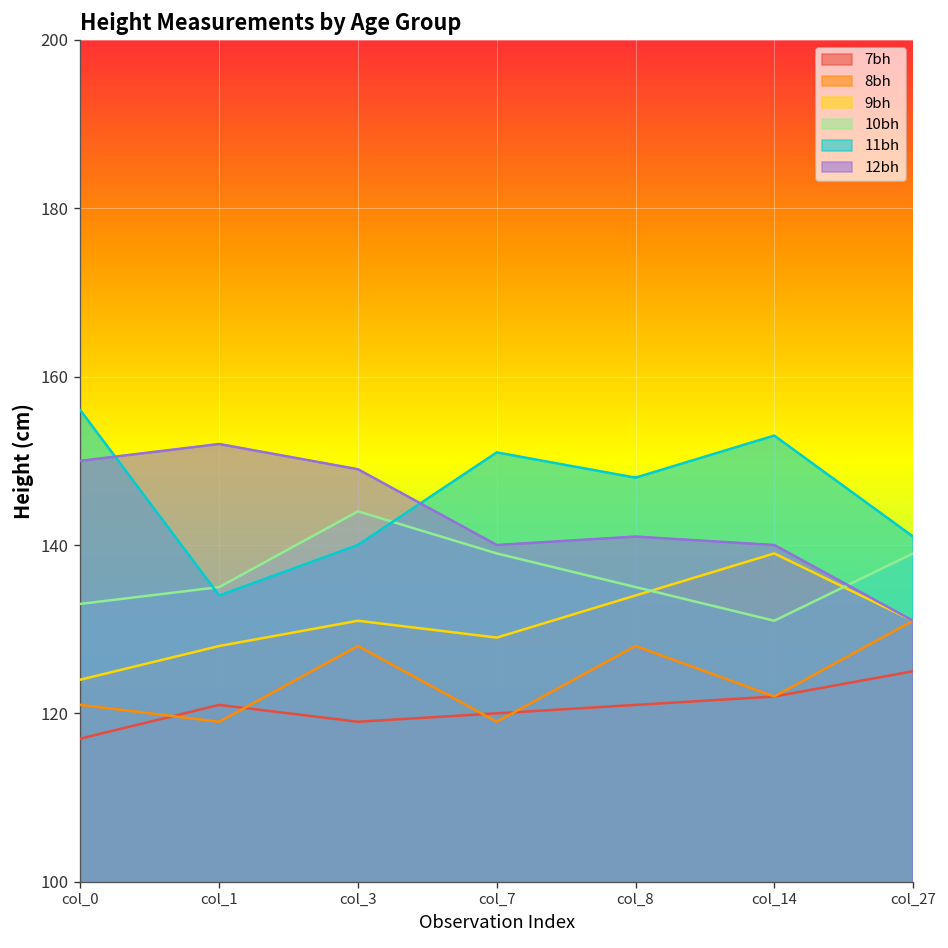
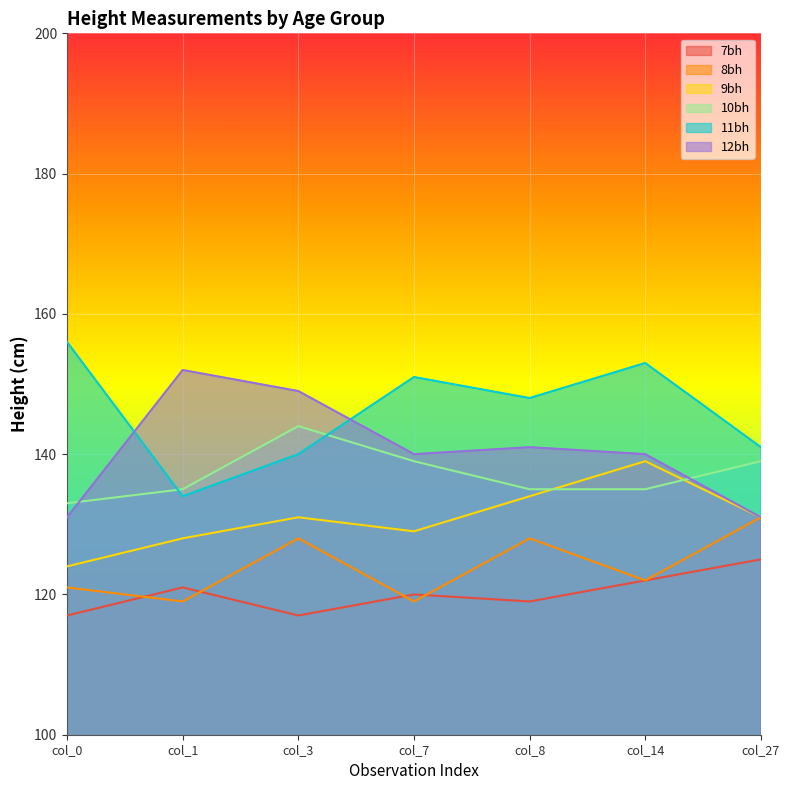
  {
    "7bh": {
      "col_0": 117,
      "col_1": 121,
-     "col_3": 119,
+     "col_3": 117,
      "col_7": 120,
-     "col_8": 121,
+     "col_8": 119,
      "col_27": 125
    },
    "8bh": {
      "col_0": 121,
      "col_1": 119,
      "col_3": 128,
      "col_7": 119,
      "col_8": 128
    },
    "9bh": {
      "col_0": 124,
      "col_1": 128,
      "col_3": 131,
      "col_7": 129,
      "col_8": 134,
      "col_14": 139
    },
    "10bh": {
      "col_0": 133,
      "col_1": 135,
      "col_3": 144,
      "col_7": 139,
      "col_8": 135,
-     "col_14": 131,
+     "col_14": 135,
      "col_27": 139
    },
    "11bh": {
      "col_0": 156,
      "col_1": 134,
      "col_3": 140,
      "col_7": 151,
      "col_8": 148,
      "col_14": 153,
      "col_27": 141
    },
    "12bh": {
-     "col_0": 150,
+     "col_0": 131,
      "col_1": 152,
      "col_3": 149,
      "col_7": 140,
      "col_8": 141,
      "col_14": 140
    }
  }
